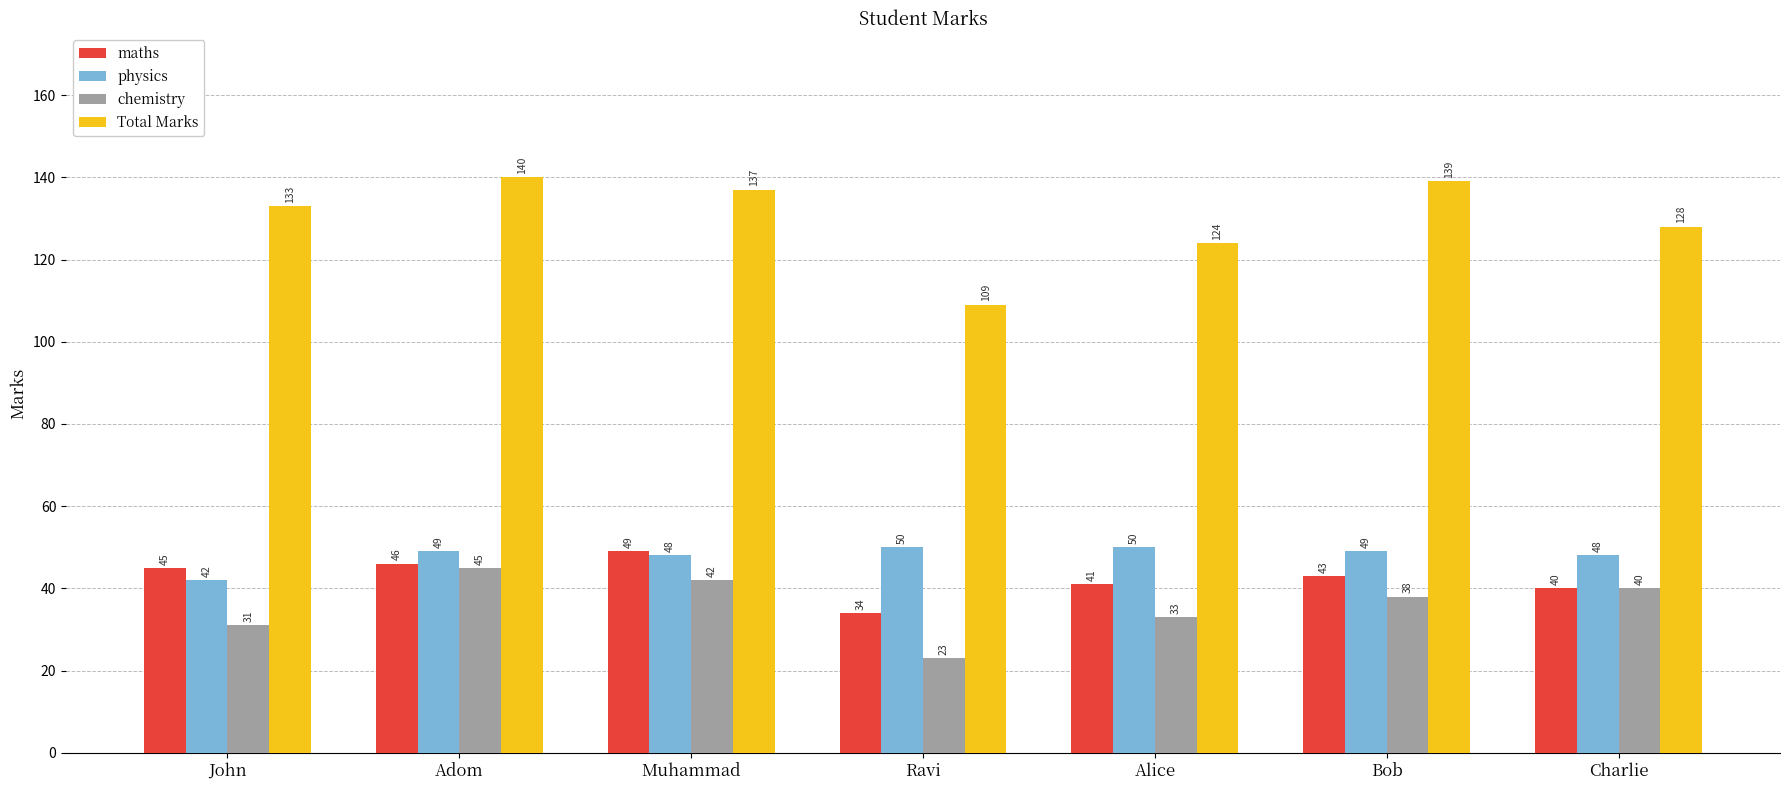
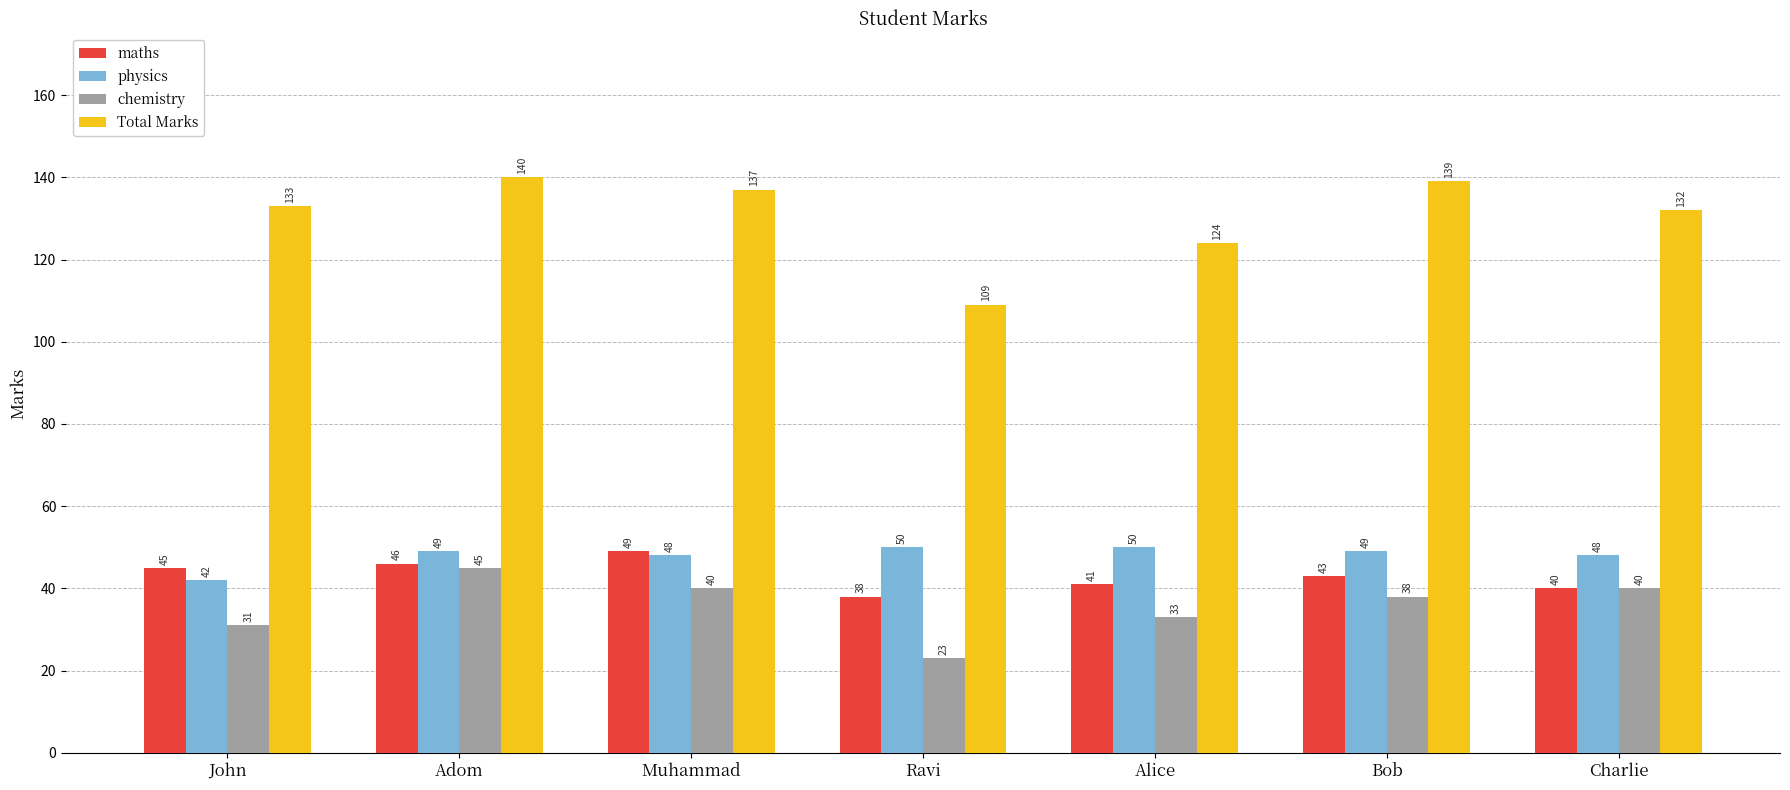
  {
    "maths": {
      "John": 45,
      "Adom": 46,
      "Muhammad": 49,
-     "Ravi": 34,
+     "Ravi": 38,
      "Alice": 41,
      "Bob": 43,
      "Charlie": 40
    },
    "physics": {
      "John": 42,
      "Adom": 49,
      "Muhammad": 48,
      "Ravi": 50,
      "Alice": 50,
      "Bob": 49,
      "Charlie": 48
    },
    "chemistry": {
      "John": 31,
      "Adom": 45,
-     "Muhammad": 42,
+     "Muhammad": 40,
      "Ravi": 23,
      "Alice": 33,
      "Bob": 38,
      "Charlie": 40
    },
    "Total Marks": {
      "John": 133,
      "Adom": 140,
      "Muhammad": 137,
      "Ravi": 109,
      "Alice": 124,
      "Bob": 139,
-     "Charlie": 128
+     "Charlie": 132
    }
  }
